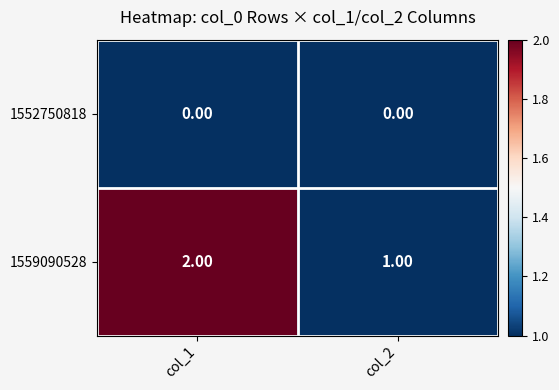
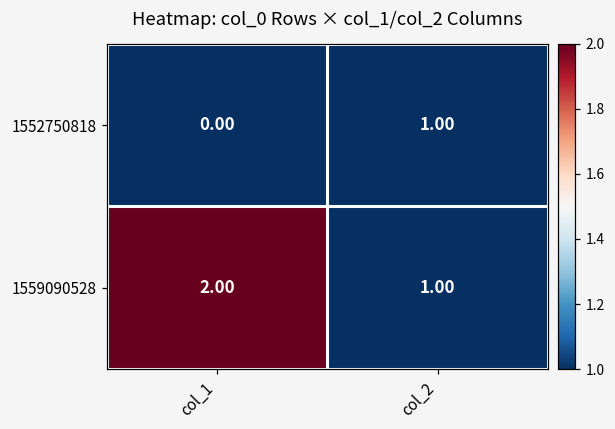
  {
    "1552750818": {
      "col_1": 0.00,
-     "col_2": 0.00
+     "col_2": 1.00
    },
    "1559090528": {
      "col_1": 2.00,
      "col_2": 1.00
    }
  }
